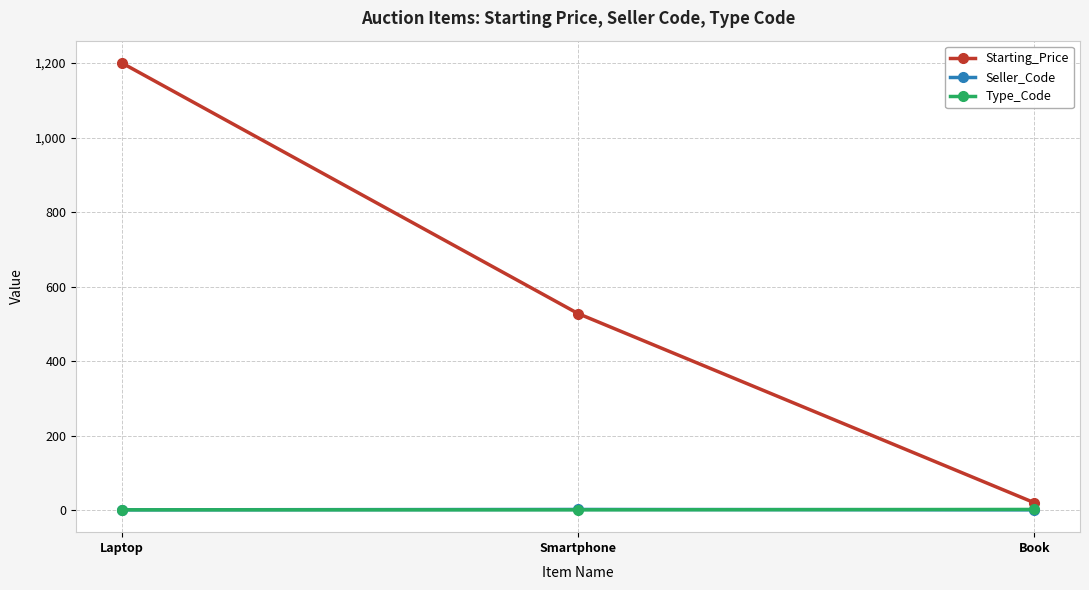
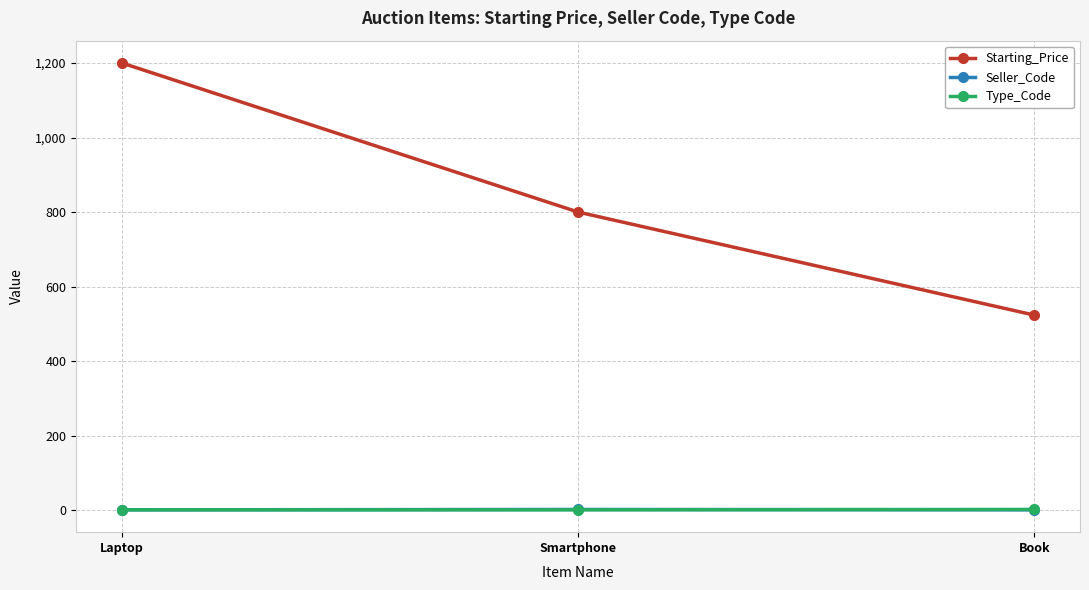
  {
    "Starting_Price": {
      "Laptop": "1,200",
-     "Smartphone": "530",
-     "Book": "20"
+     "Smartphone": "800",
+     "Book": "520"
    },
    "Type_Code": {
      "Laptop": "0",
      "Smartphone": "0",
      "Book": "0"
    }
  }
